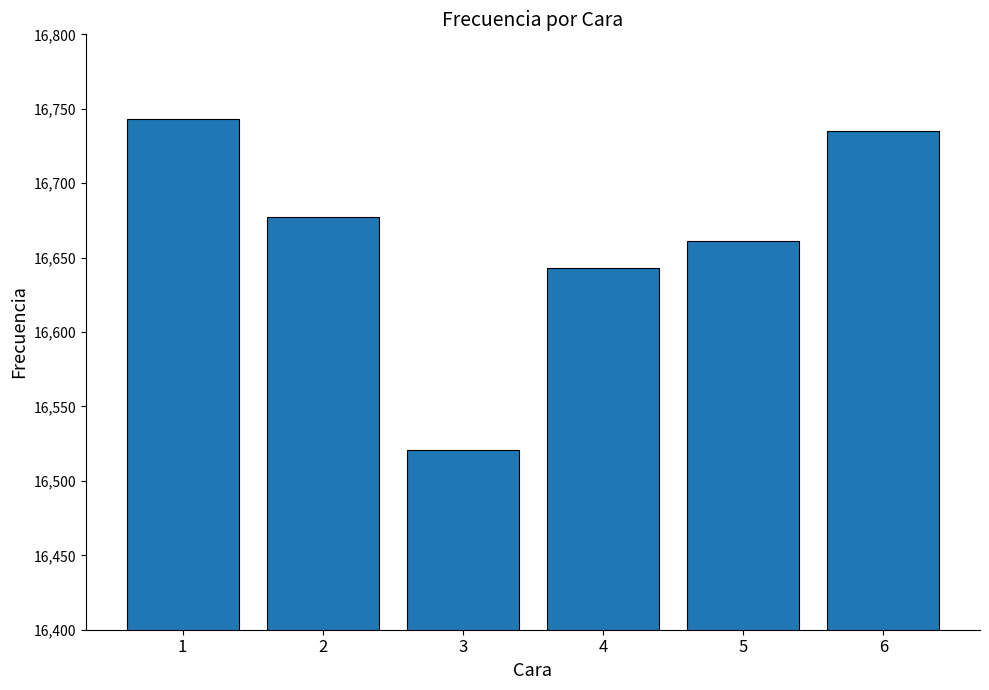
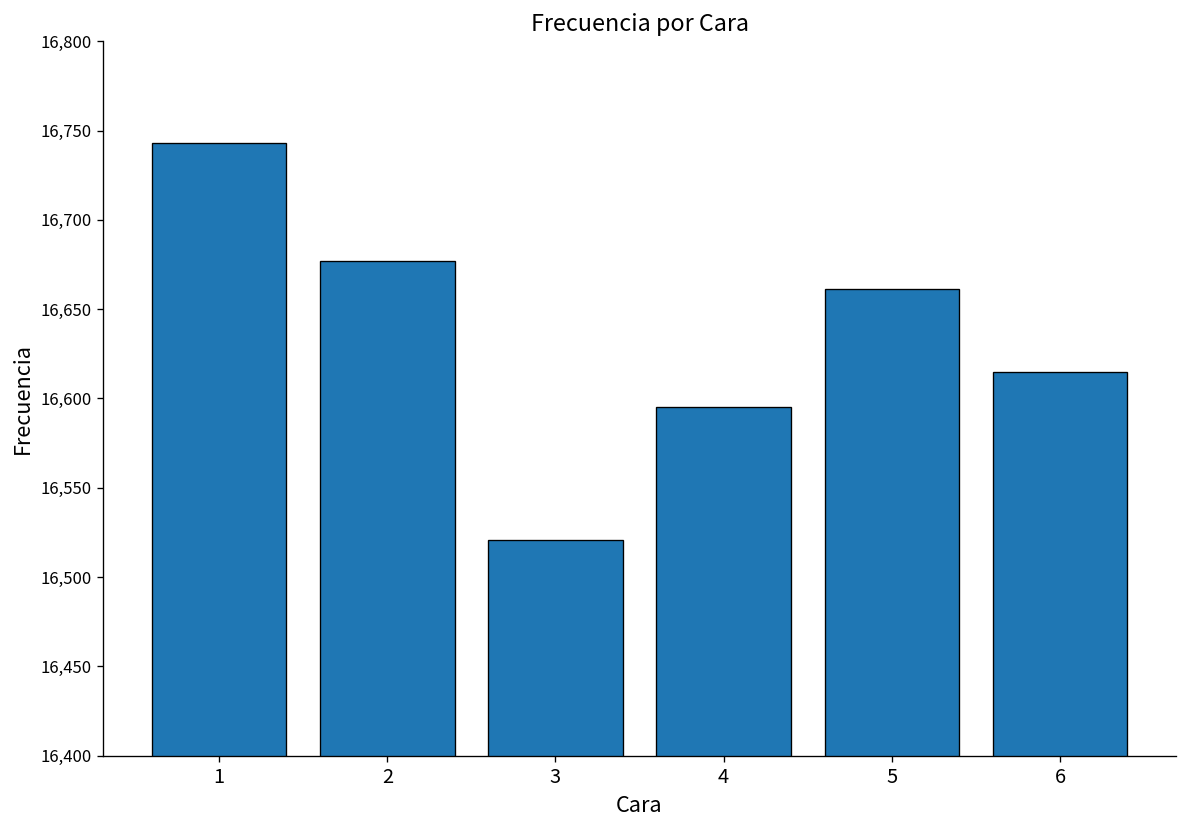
  {
    "1": "16,743",
    "2": "16,677",
    "3": "16,521",
-   "4": "16,643",
+   "4": "16,595",
    "5": "16,661",
-   "6": "16,735"
+   "6": "16,615"
  }
